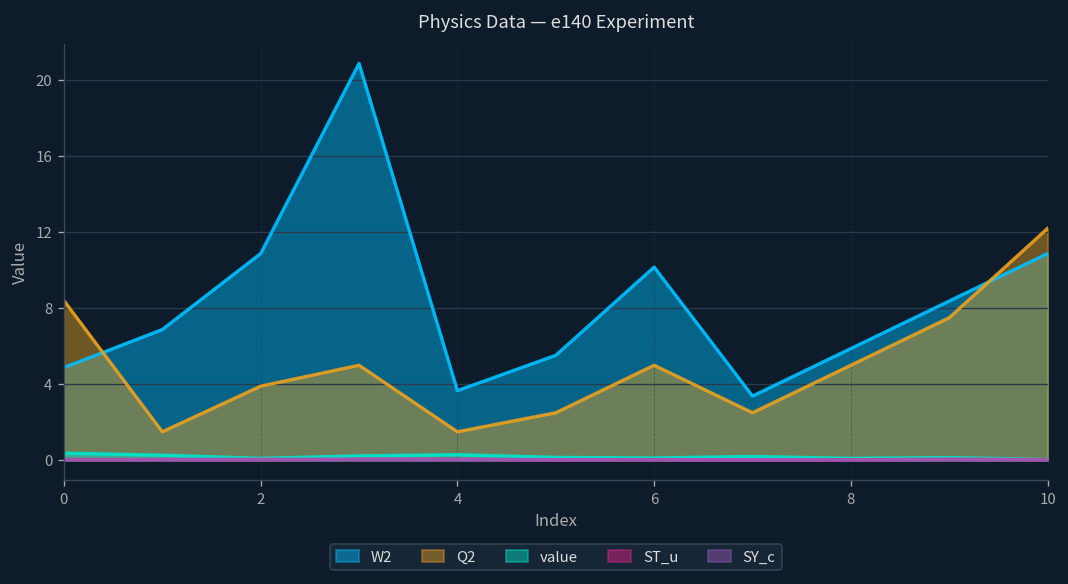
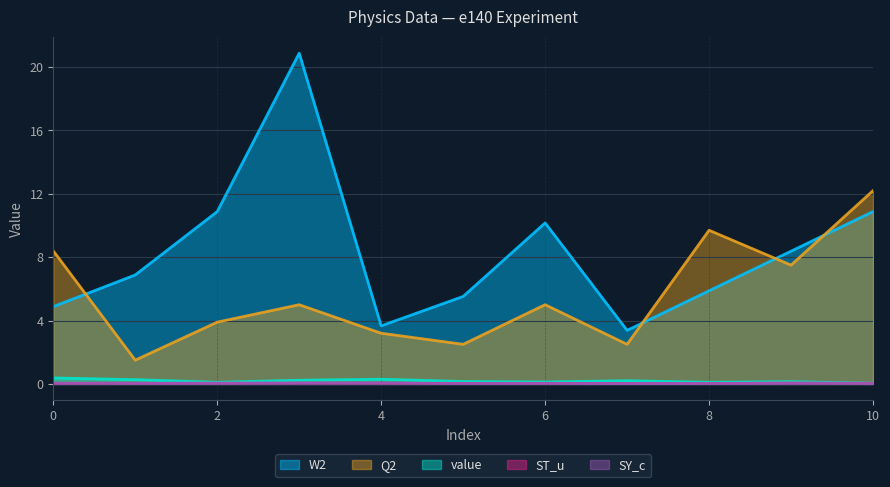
  {
    "Q2": {
      "0": 8.4,
      "2": 3.9,
-     "4": 1.5,
+     "4": 3.2,
      "6": 5.0,
-     "8": 5.0,
+     "8": 9.7,
      "10": 12.2
    }
  }
